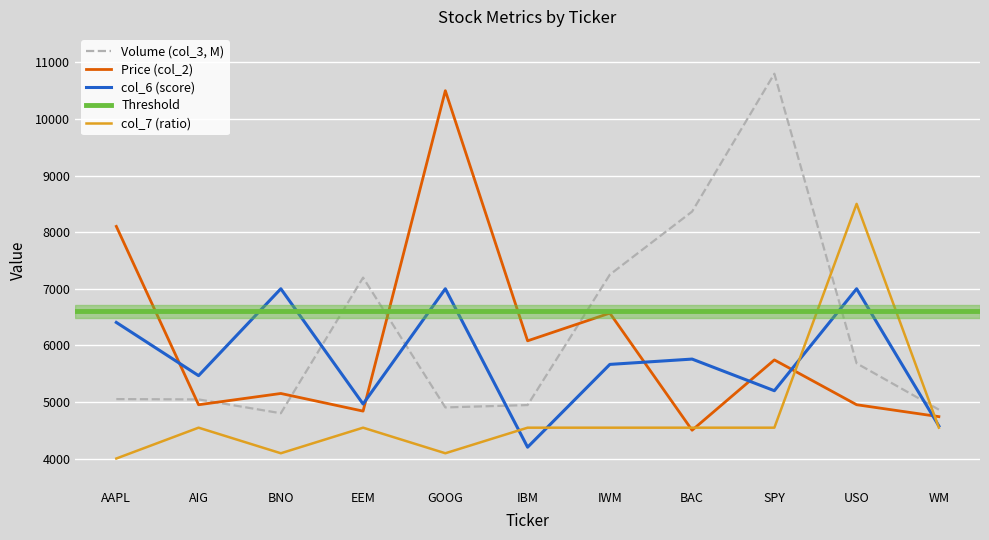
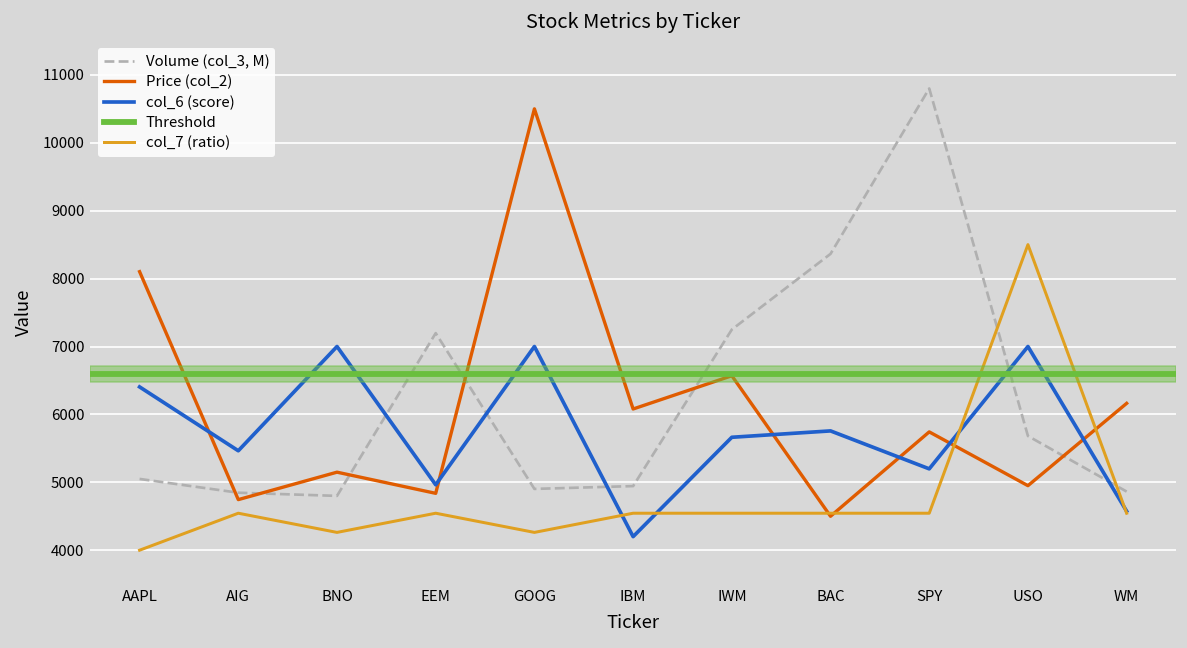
  {
    "Volume (col_3, M)": {
      "AAPL": 5000,
-     "AIG": 5000,
+     "AIG": 4800,
      "BNO": 4800,
      "EEM": 7200,
      "GOOG": 4900,
      "IBM": 4900,
      "IWM": 7200,
      "BAC": 8400,
      "SPY": 10800,
      "USO": 5700,
      "WM": 4900
    },
    "Price (col_2)": {
      "AAPL": 8100,
-     "AIG": 4900,
+     "AIG": 4700,
      "BNO": 5100,
      "EEM": 4800,
      "GOOG": 10500,
      "IBM": 6100,
      "IWM": 6600,
      "SPY": 5700,
      "USO": 5000,
-     "WM": 4700
+     "WM": 6200
    },
    "col_6 (score)": {
      "AAPL": 6400,
      "AIG": 5500,
      "BNO": 7000,
      "EEM": 5000,
      "GOOG": 7000,
      "IBM": 4200,
      "IWM": 5700,
      "BAC": 5800,
      "SPY": 5200,
      "USO": 7000
    },
    "col_7 (ratio)": {
      "AAPL": 4000,
      "AIG": 4500,
-     "BNO": 4100,
+     "BNO": 4300,
      "EEM": 4500,
-     "GOOG": 4100,
+     "GOOG": 4300,
      "IBM": 4500,
      "IWM": 4500,
      "SPY": 4500,
      "USO": 8500
    }
  }
